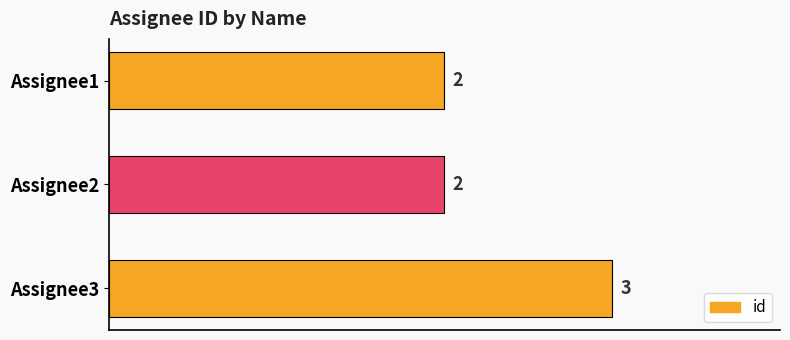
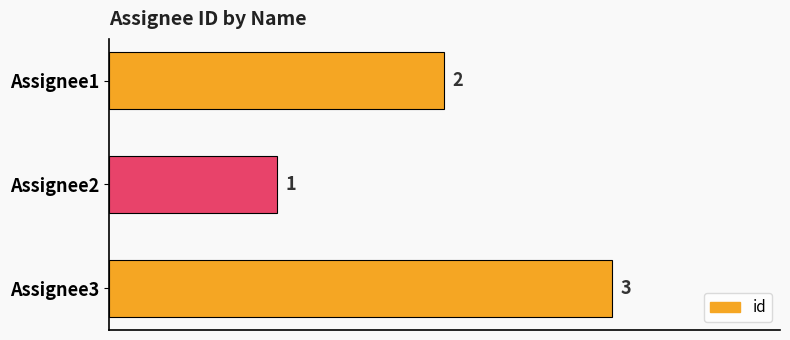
  {
    "Assignee1": 2,
-   "Assignee2": 2,
+   "Assignee2": 1,
    "Assignee3": 3
  }
